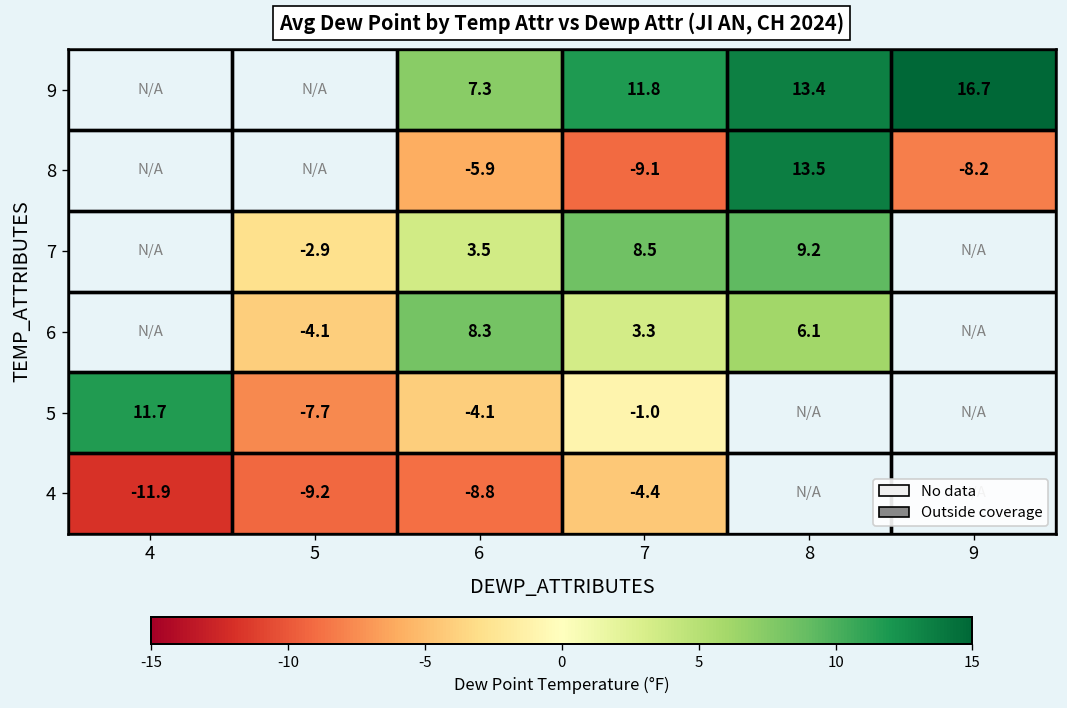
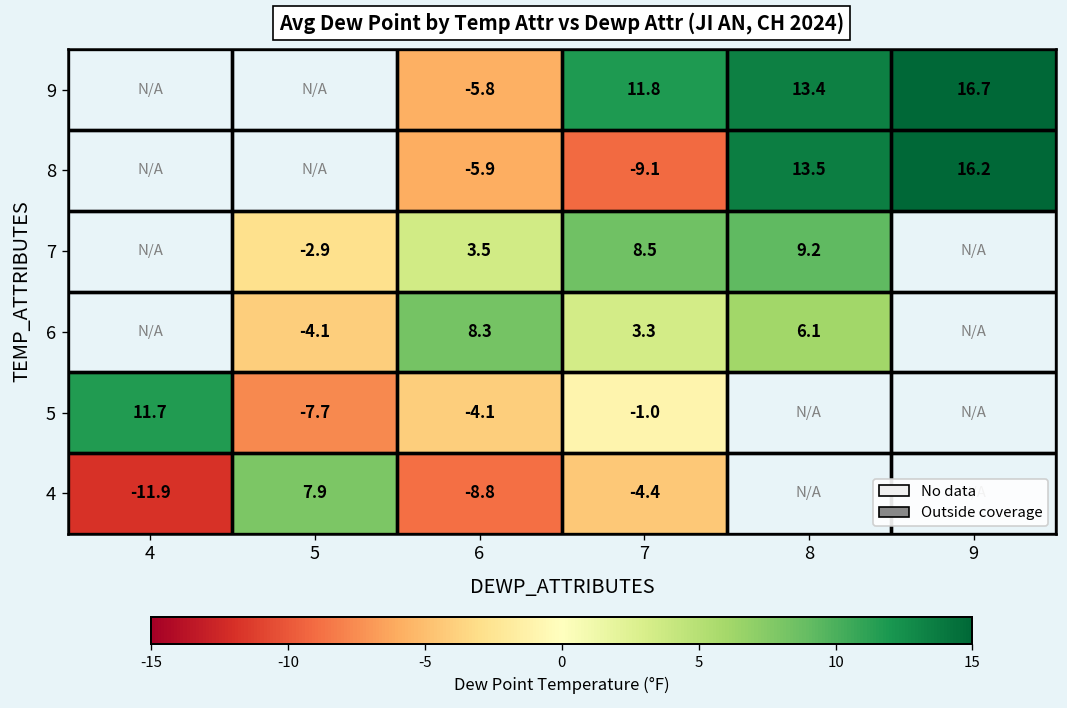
  {
    "9": {
-     "6": 7.3,
+     "6": -5.8,
      "7": 11.8,
      "8": 13.4,
      "9": 16.7
    },
    "8": {
      "6": -5.9,
      "7": -9.1,
      "8": 13.5,
-     "9": -8.2
+     "9": 16.2
    },
    "7": {
      "5": -2.9,
      "6": 3.5,
      "7": 8.5,
      "8": 9.2
    },
    "6": {
      "5": -4.1,
      "6": 8.3,
      "7": 3.3,
      "8": 6.1
    },
    "5": {
      "4": 11.7,
      "5": -7.7,
      "6": -4.1,
      "7": -1.0
    },
    "4": {
      "4": -11.9,
-     "5": -9.2,
+     "5": 7.9,
      "6": -8.8,
      "7": -4.4
    }
  }
